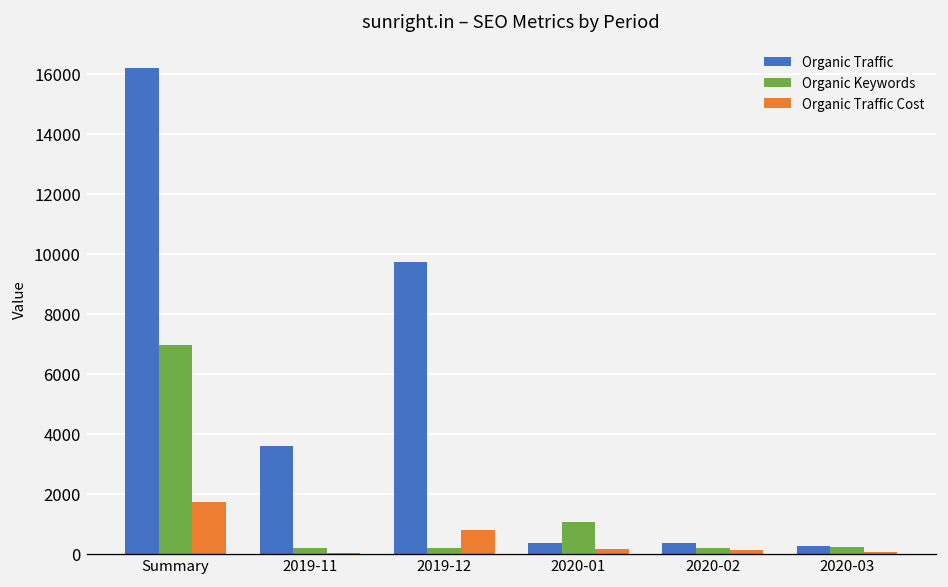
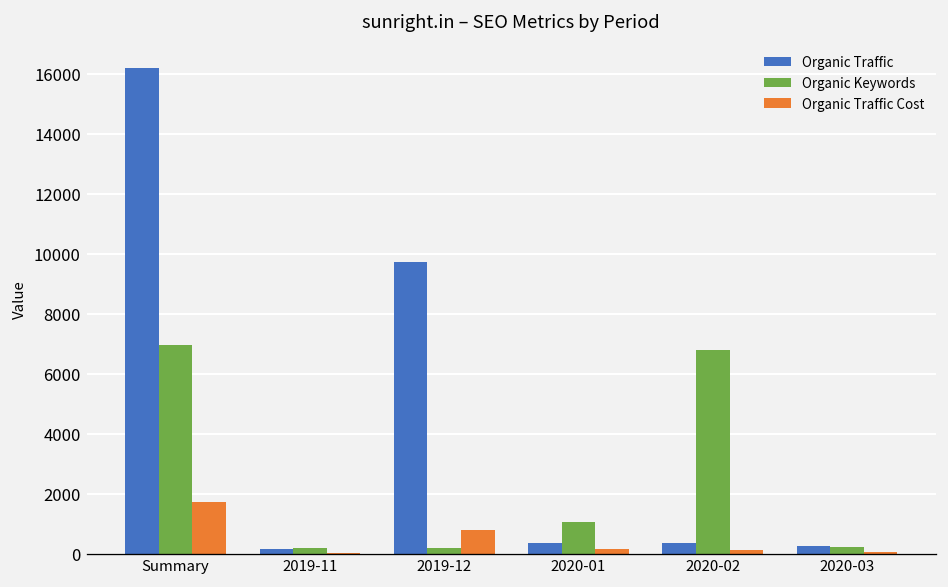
  {
    "Organic Traffic": {
      "Summary": 16200,
-     "2019-11": 3600,
+     "2019-11": 200,
      "2019-12": 9700,
      "2020-01": 400,
      "2020-02": 400,
      "2020-03": 300
    },
    "Organic Keywords": {
      "Summary": 7000,
      "2019-11": 200,
      "2019-12": 200,
      "2020-01": 1100,
-     "2020-02": 200,
+     "2020-02": 6800,
      "2020-03": 200
    },
    "Organic Traffic Cost": {
      "Summary": 1700,
      "2019-12": 800,
      "2020-01": 200,
      "2020-02": 100
    }
  }
